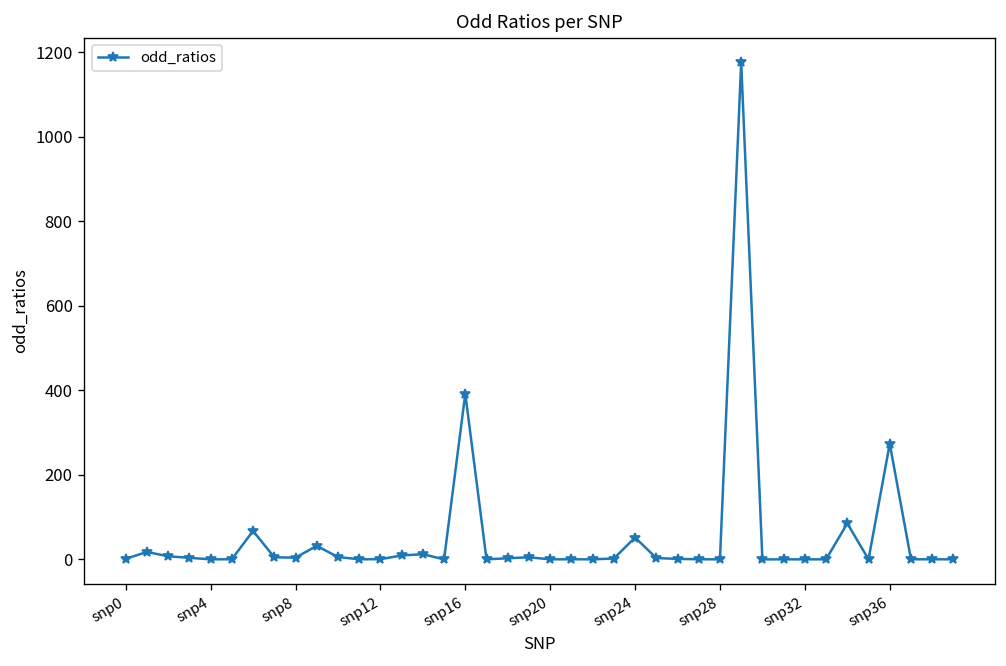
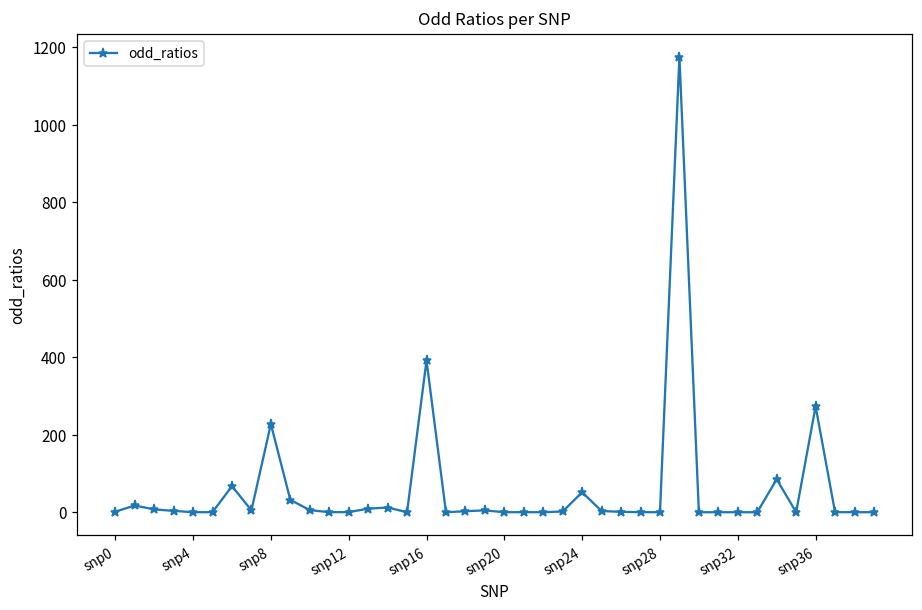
  {
    "snp0": 0,
    "snp4": 0,
-   "snp8": 0,
+   "snp8": 230,
    "snp12": 0,
    "snp16": 390,
    "snp20": 0,
    "snp24": 50,
    "snp28": 0,
    "snp32": 0,
    "snp36": 270
  }
